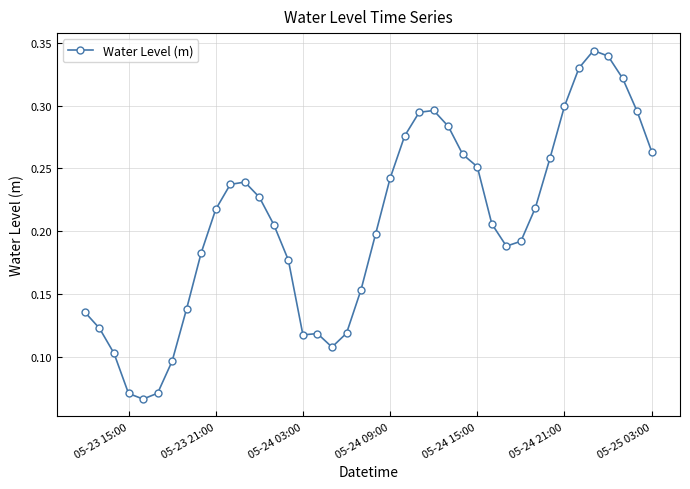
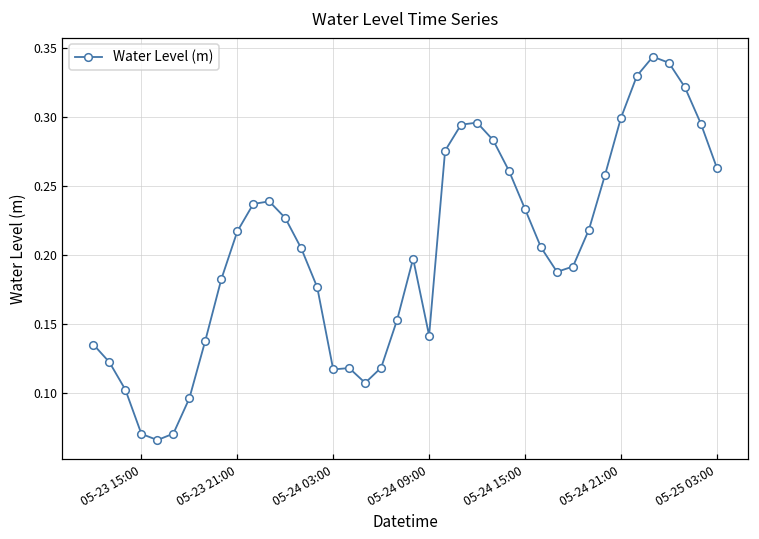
  {
    "05-23 15:00": 0.071,
    "05-23 21:00": 0.217,
    "05-24 03:00": 0.117,
-   "05-24 09:00": 0.242,
-   "05-24 15:00": 0.251,
+   "05-24 09:00": 0.142,
+   "05-24 15:00": 0.234,
    "05-24 21:00": 0.300,
    "05-25 03:00": 0.263
  }
